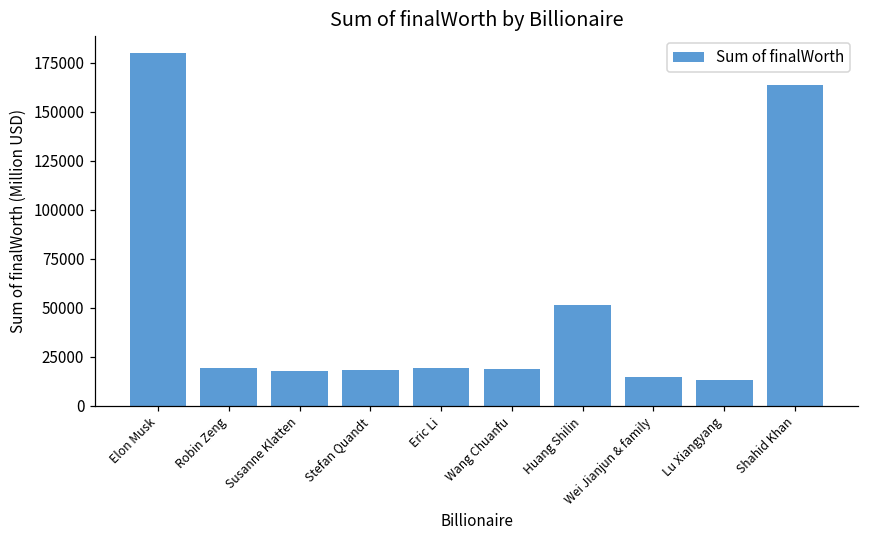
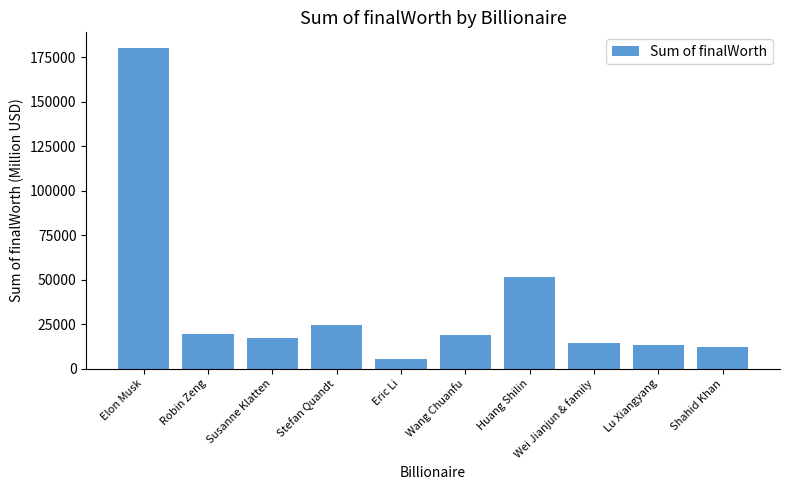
  {
    "Elon Musk": 180000,
    "Robin Zeng": 19000,
    "Susanne Klatten": 17000,
-   "Stefan Quandt": 18000,
-   "Eric Li": 19000,
+   "Stefan Quandt": 25000,
+   "Eric Li": 6000,
    "Wang Chuanfu": 19000,
    "Huang Shilin": 51000,
    "Wei Jianjun & family": 15000,
    "Lu Xiangyang": 13000,
-   "Shahid Khan": 164000
+   "Shahid Khan": 12000
  }
